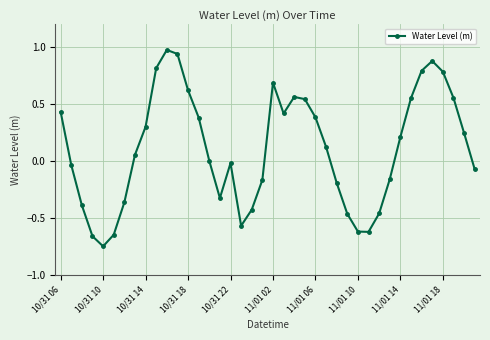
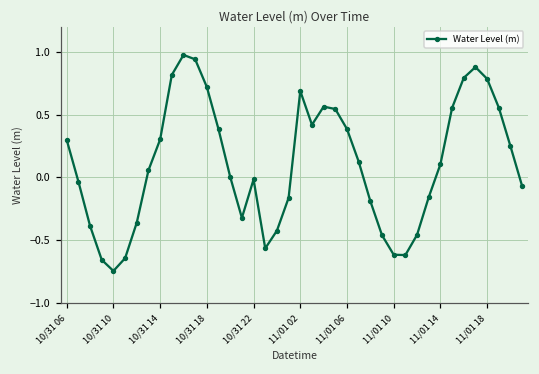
  {
-   "10/31 06": 0.43,
+   "10/31 06": 0.30,
    "10/31 10": -0.75,
    "10/31 14": 0.30,
-   "10/31 18": 0.62,
+   "10/31 18": 0.72,
    "10/31 22": -0.02,
    "11/01 02": 0.69,
    "11/01 06": 0.38,
    "11/01 10": -0.62,
-   "11/01 14": 0.21,
+   "11/01 14": 0.10,
    "11/01 18": 0.78
  }
